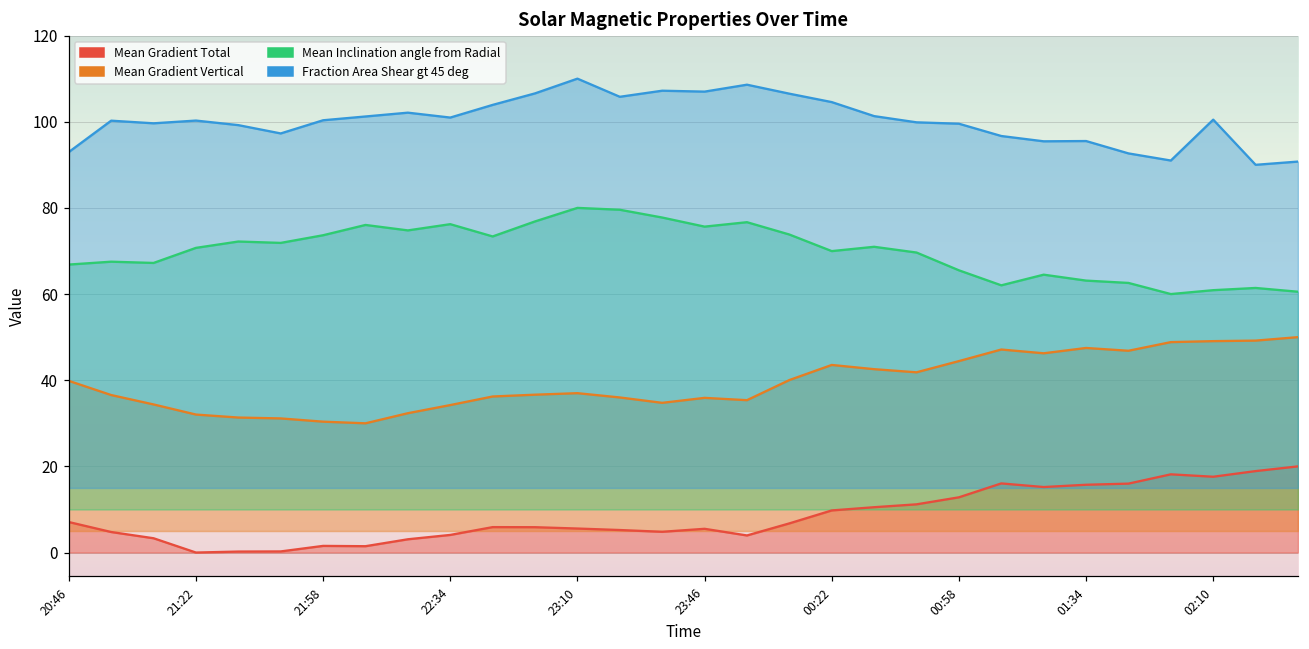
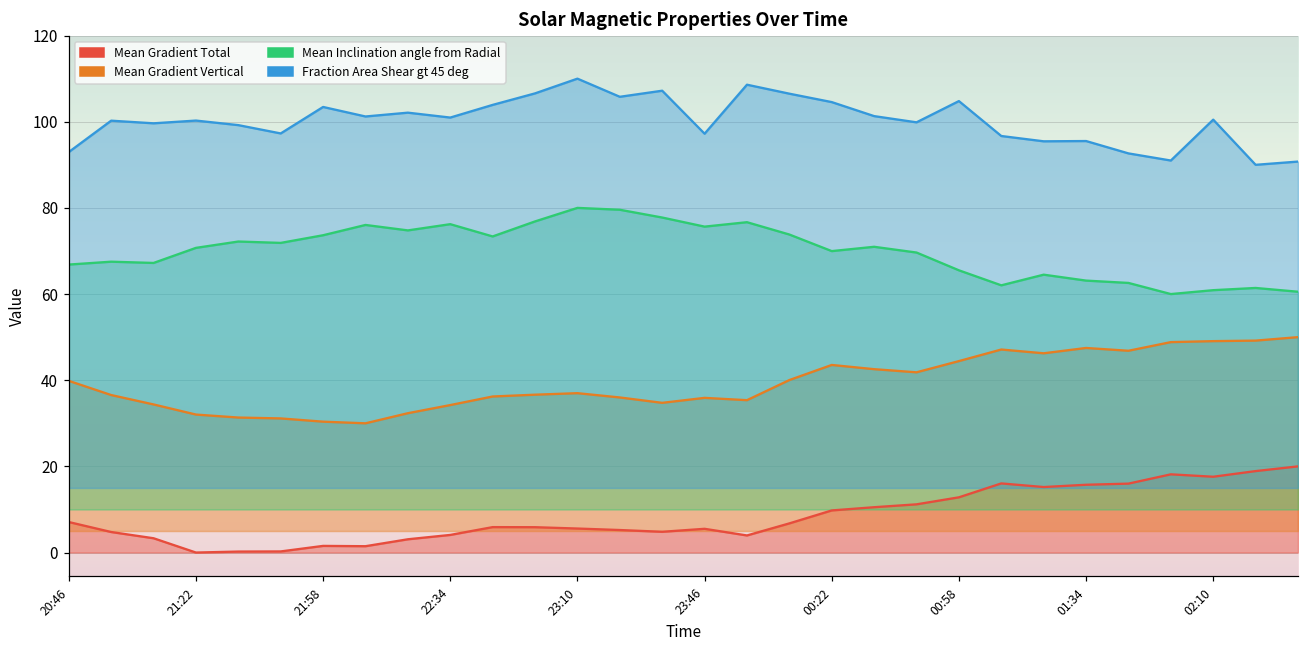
  {
    "Mean Inclination angle from Radial": {
      "20:46": 67,
      "21:22": 71,
      "21:58": 74,
      "22:34": 76,
      "23:10": 80,
      "23:46": 76,
      "00:22": 70,
      "00:58": 66,
      "01:34": 63,
      "02:10": 61
    },
    "Fraction Area Shear gt 45 deg": {
      "20:46": 93,
      "21:22": 100,
-     "21:58": 100,
+     "21:58": 103,
      "22:34": 101,
      "23:10": 110,
-     "23:46": 107,
+     "23:46": 97,
      "00:22": 105,
-     "00:58": 100,
+     "00:58": 105,
      "01:34": 96,
      "02:10": 100
    }
  }
